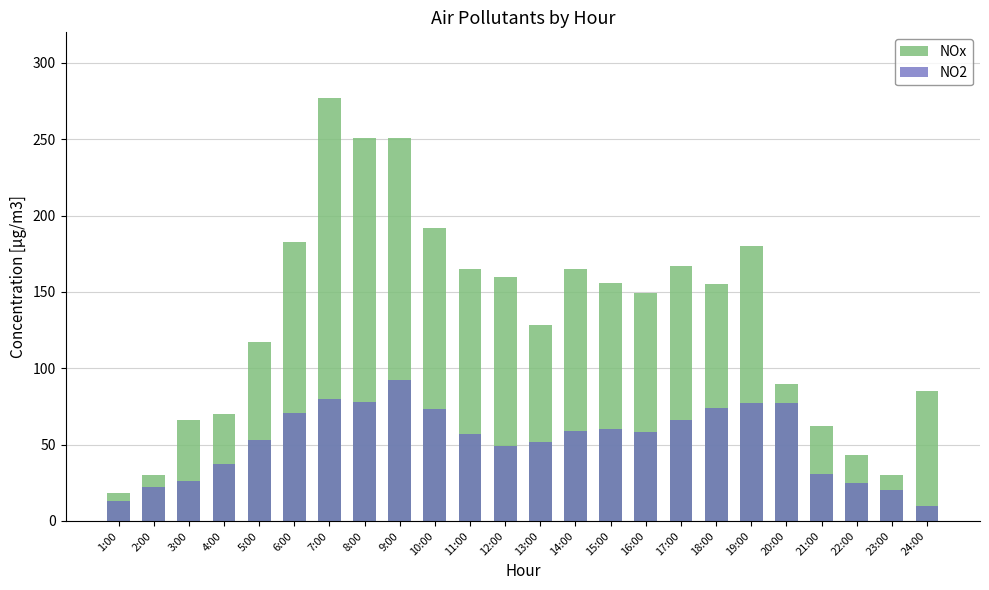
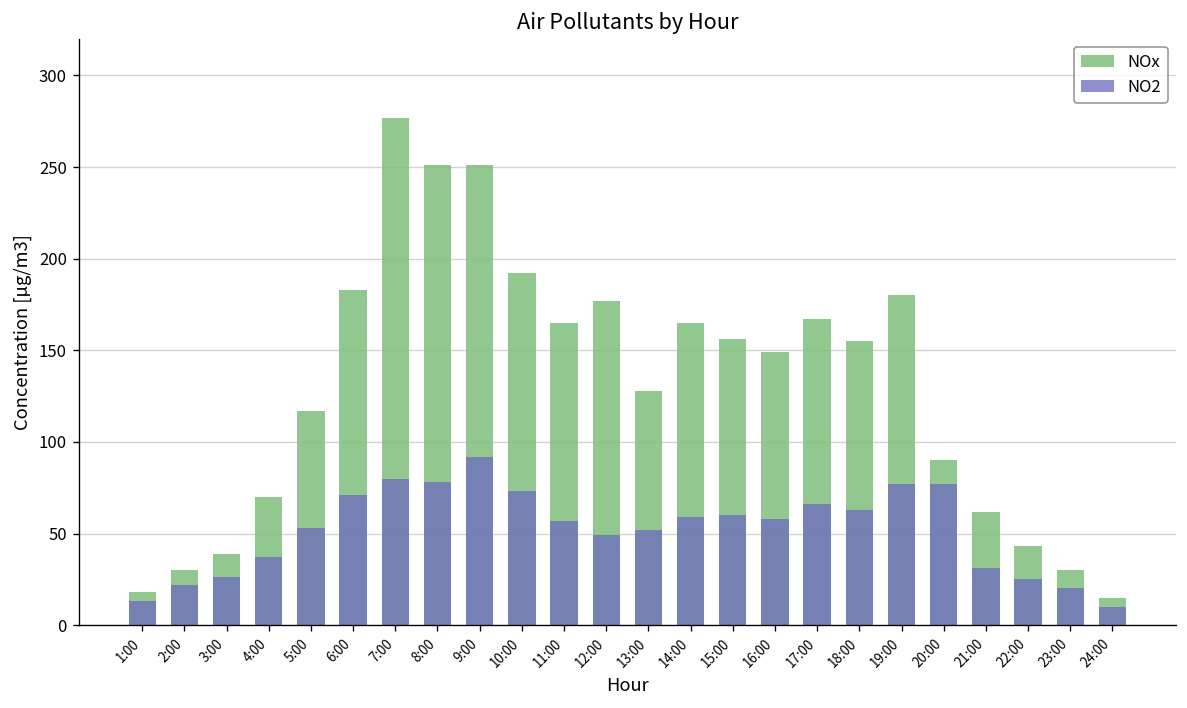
  {
    "NOx": {
      "1:00": 18,
      "2:00": 30,
-     "3:00": 66,
+     "3:00": 39,
      "4:00": 70,
      "5:00": 117,
      "6:00": 183,
      "7:00": 277,
      "8:00": 251,
      "9:00": 251,
      "10:00": 192,
      "11:00": 165,
-     "12:00": 160,
+     "12:00": 177,
      "13:00": 128,
      "14:00": 165,
      "15:00": 156,
      "16:00": 149,
      "17:00": 167,
      "18:00": 155,
      "19:00": 180,
      "20:00": 90,
      "21:00": 62,
      "22:00": 43,
      "23:00": 30,
-     "24:00": 85
+     "24:00": 15
    },
    "NO2": {
-     "18:00": 74
+     "18:00": 63
    }
  }
